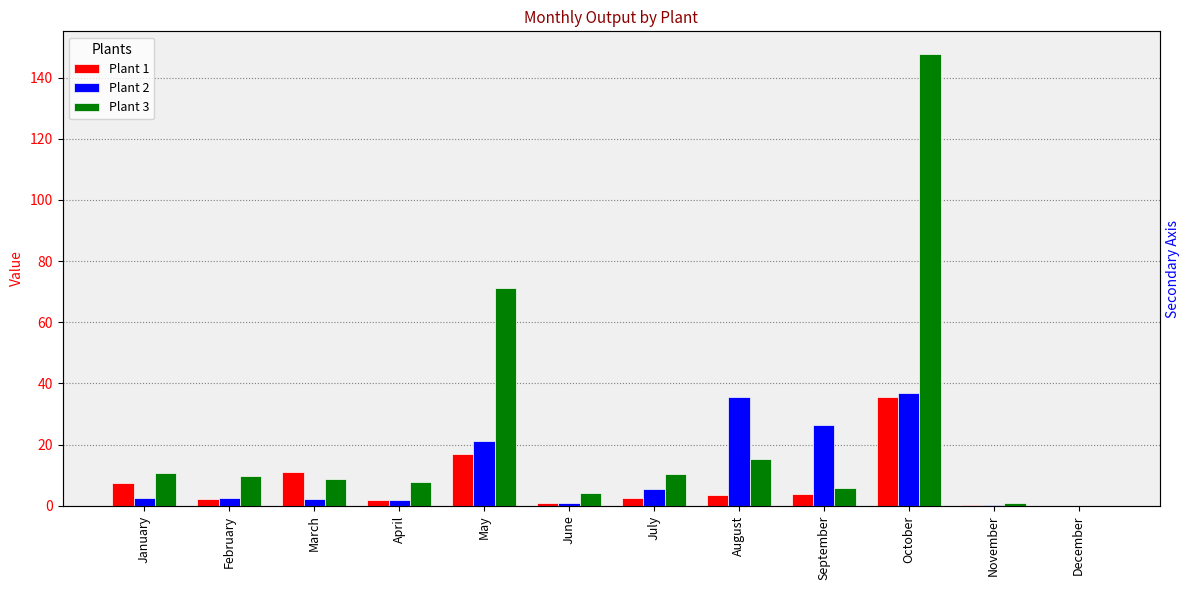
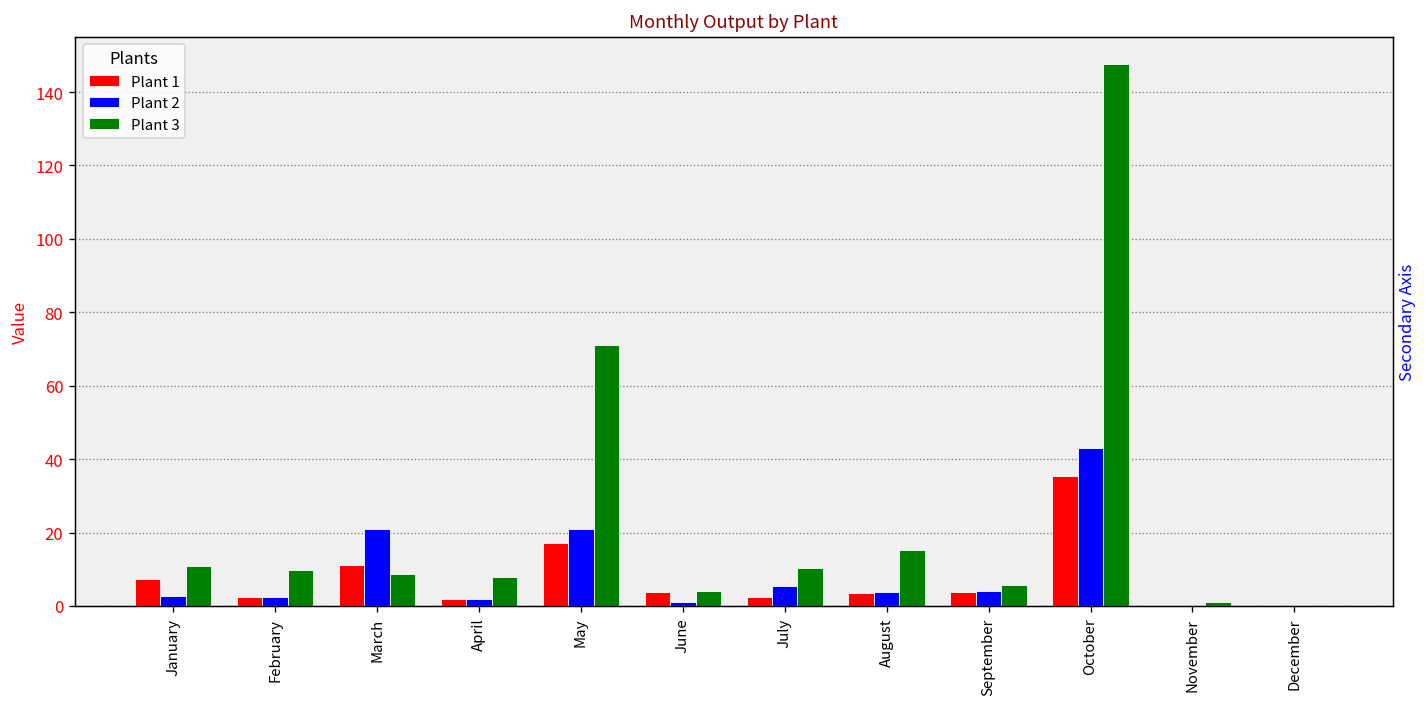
  {
    "Plant 1": {
      "January": 7,
      "February": 2,
      "March": 11,
      "April": 2,
      "May": 17,
-     "June": 1,
+     "June": 4,
      "July": 2,
      "August": 4,
      "September": 4,
      "October": 35
    },
    "Plant 2": {
      "January": 3,
      "February": 2,
-     "March": 2,
+     "March": 21,
      "April": 2,
      "May": 21,
      "June": 1,
      "July": 5,
-     "August": 36,
-     "September": 26,
-     "October": 37
+     "August": 4,
+     "September": 4,
+     "October": 43
    },
    "Plant 3": {
      "January": 11,
      "February": 10,
      "March": 9,
      "April": 8,
      "May": 71,
      "June": 4,
      "July": 10,
      "August": 15,
      "September": 6,
      "October": 148,
      "November": 1
    }
  }
